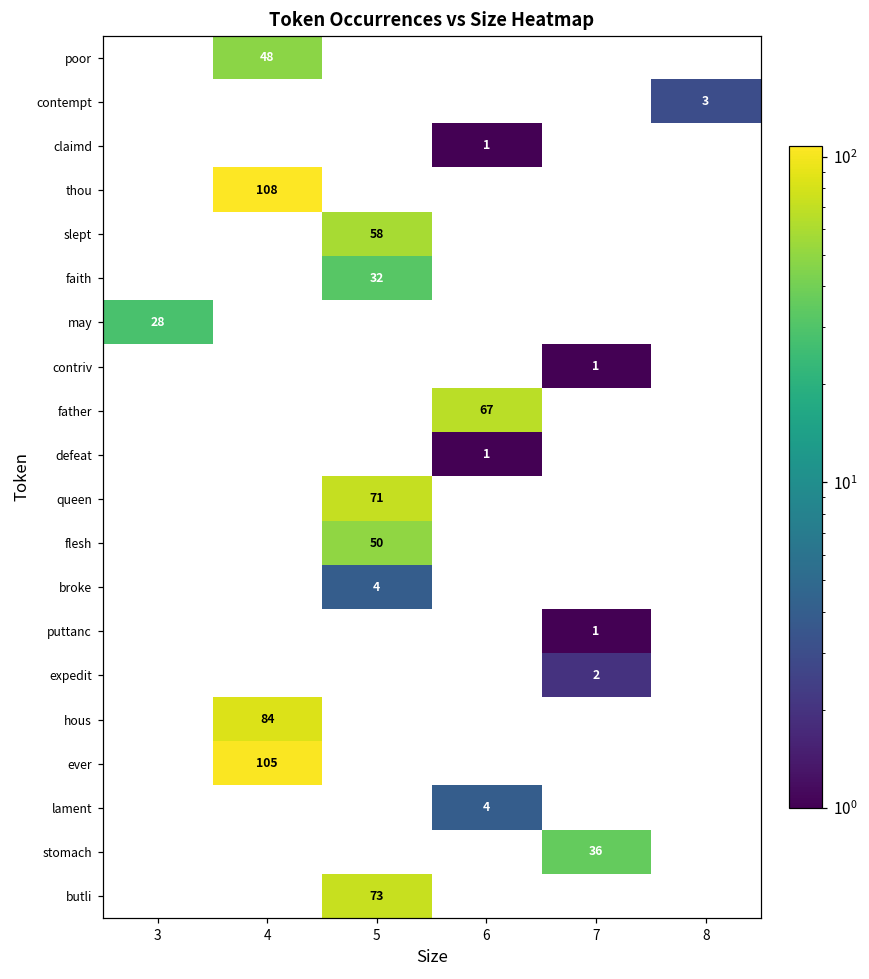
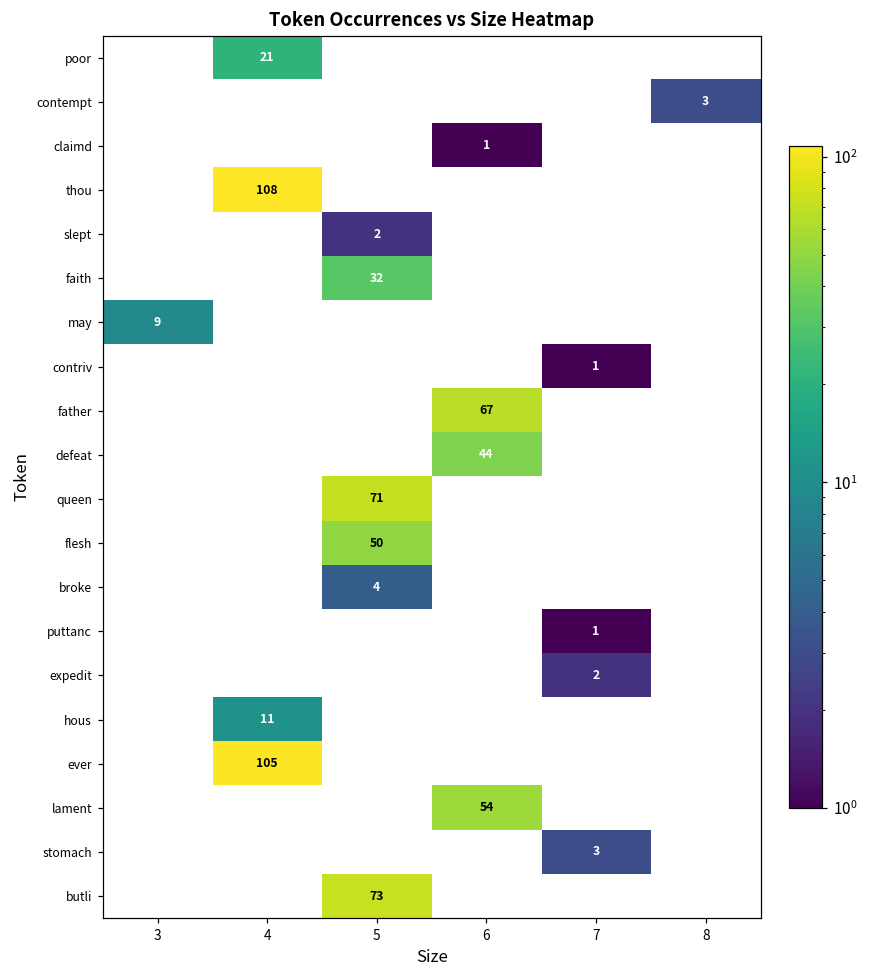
  {
    "poor": {
-     "4": 48
+     "4": 21
    },
    "contempt": {
      "8": 3
    },
    "claimd": {
      "6": 1
    },
    "thou": {
      "4": 108
    },
    "slept": {
-     "5": 58
+     "5": 2
    },
    "faith": {
      "5": 32
    },
    "may": {
-     "3": 28
+     "3": 9
    },
    "contriv": {
      "7": 1
    },
    "father": {
      "6": 67
    },
    "defeat": {
-     "6": 1
+     "6": 44
    },
    "queen": {
      "5": 71
    },
    "flesh": {
      "5": 50
    },
    "broke": {
      "5": 4
    },
    "puttanc": {
      "7": 1
    },
    "expedit": {
      "7": 2
    },
    "hous": {
-     "4": 84
+     "4": 11
    },
    "ever": {
      "4": 105
    },
    "lament": {
-     "6": 4
+     "6": 54
    },
    "stomach": {
-     "7": 36
+     "7": 3
    },
    "butli": {
      "5": 73
    }
  }
